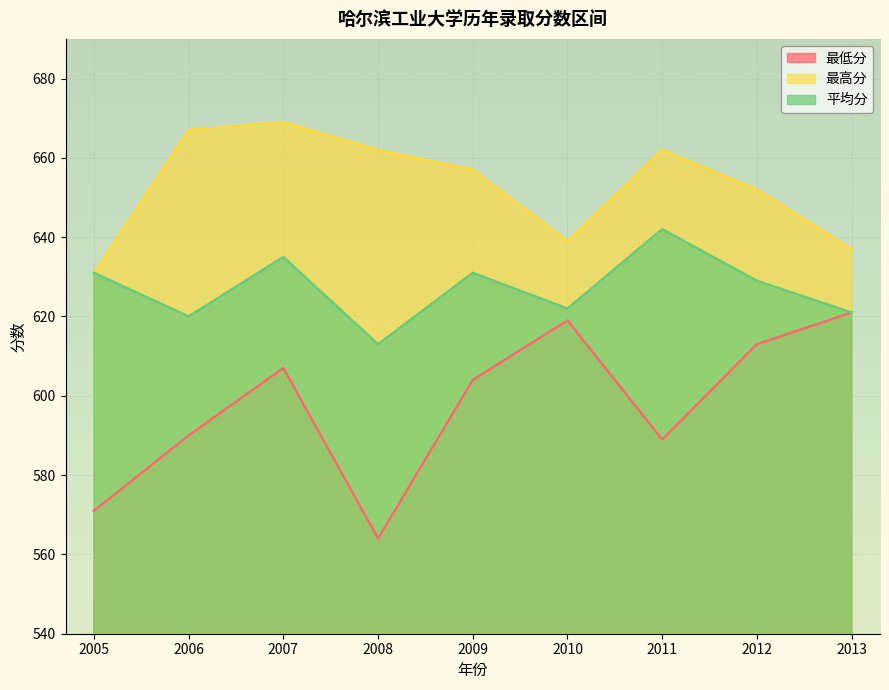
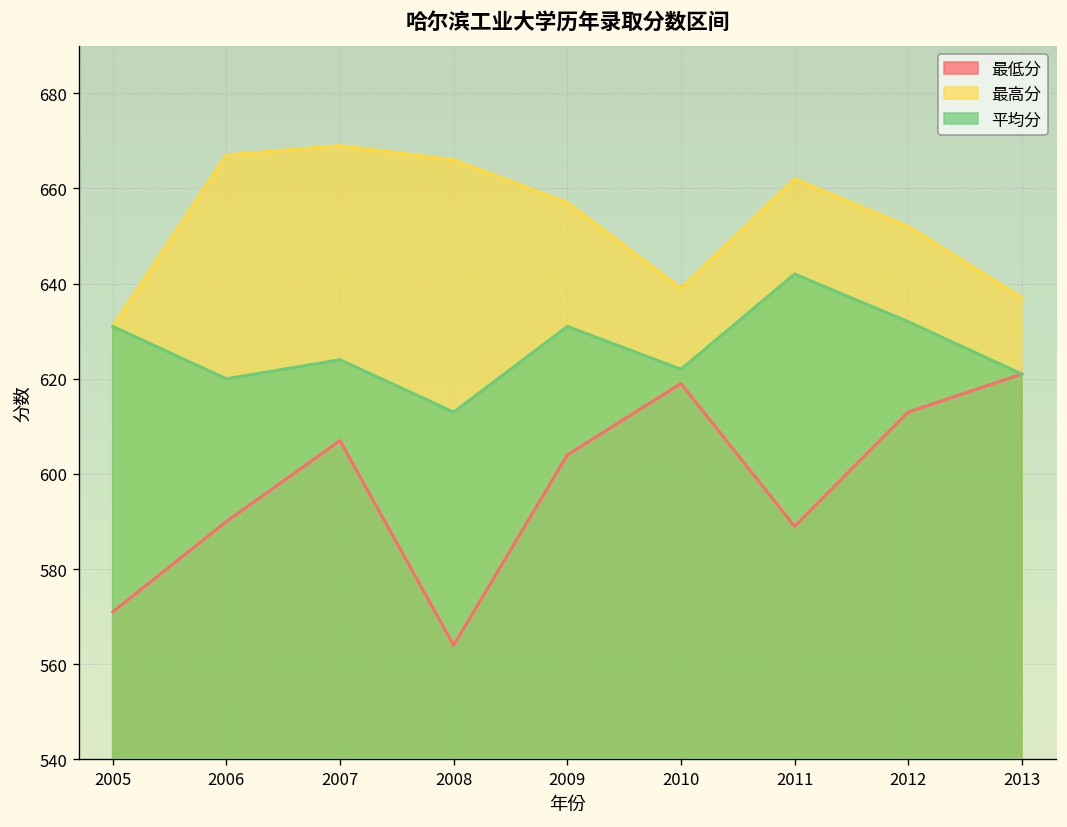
  {
    "最低分": {
      "2005": 571,
      "2006": 590,
      "2007": 607,
      "2008": 564,
      "2009": 604,
      "2010": 619,
      "2011": 589,
      "2012": 613
    },
    "最高分": {
      "2006": 667,
      "2007": 669,
-     "2008": 662,
+     "2008": 666,
      "2009": 657,
      "2010": 639,
      "2011": 662,
      "2012": 652,
      "2013": 637
    },
    "平均分": {
      "2006": 620,
-     "2007": 635,
+     "2007": 624,
      "2008": 613,
      "2009": 631,
      "2010": 622,
      "2011": 642,
-     "2012": 629
+     "2012": 632
    }
  }
